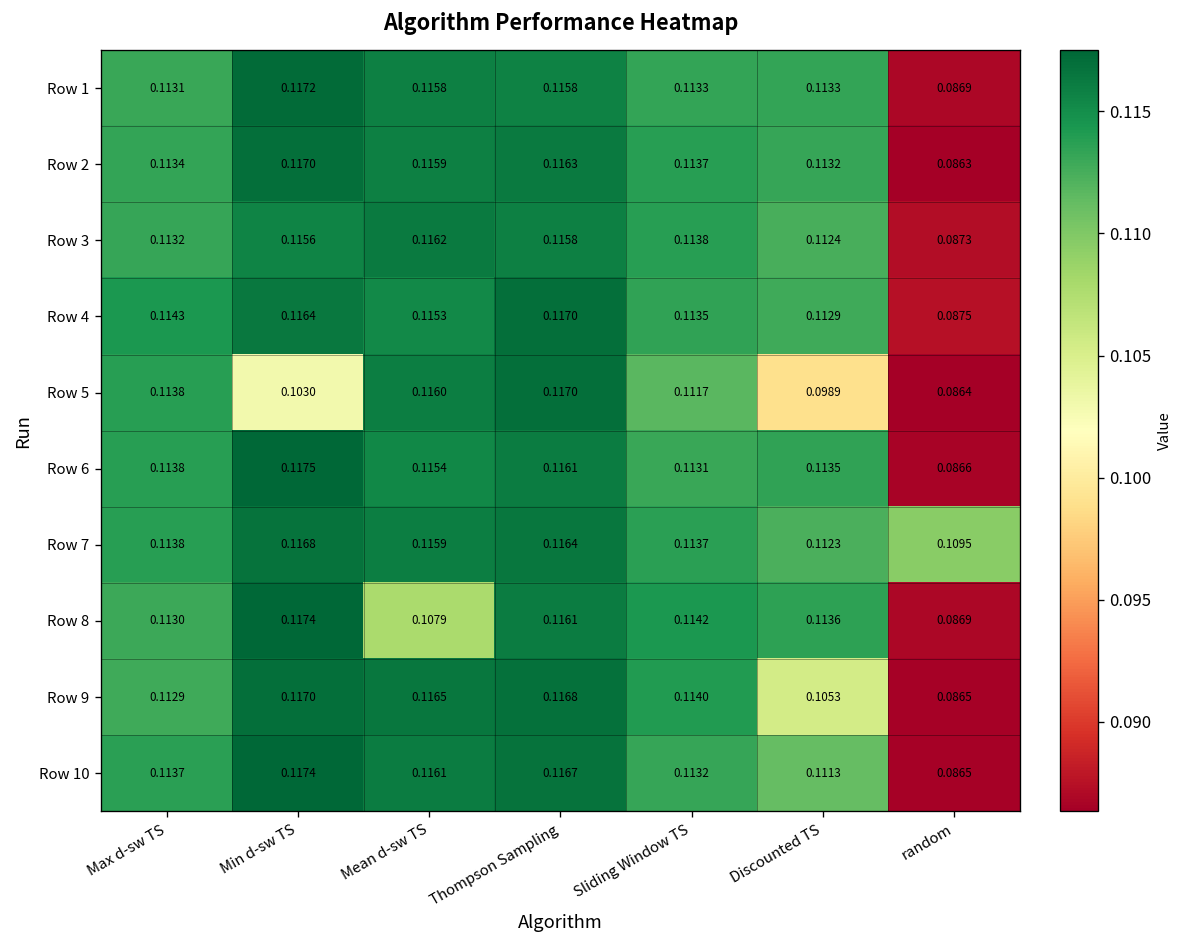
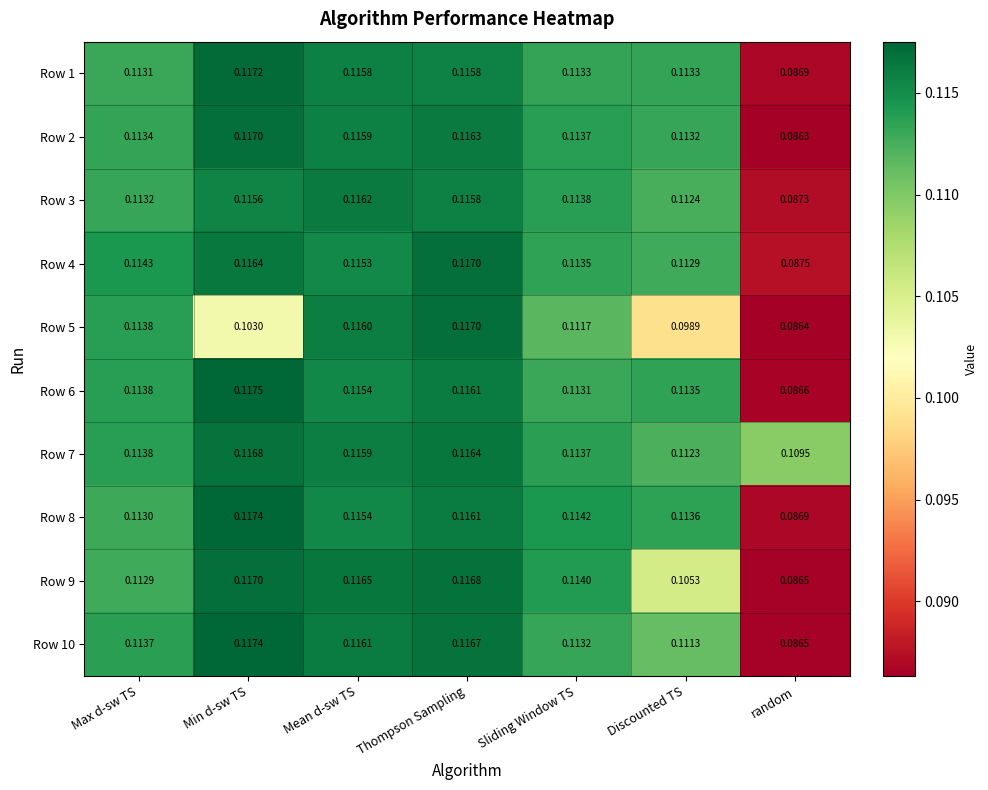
  {
    "Row 1": {
      "Max d-sw TS": 0.1131,
      "Min d-sw TS": 0.1172,
      "Mean d-sw TS": 0.1158,
      "Thompson Sampling": 0.1158,
      "Sliding Window TS": 0.1133,
      "Discounted TS": 0.1133,
      "random": 0.0869
    },
    "Row 2": {
      "Max d-sw TS": 0.1134,
      "Min d-sw TS": 0.1170,
      "Mean d-sw TS": 0.1159,
      "Thompson Sampling": 0.1163,
      "Sliding Window TS": 0.1137,
      "Discounted TS": 0.1132,
      "random": 0.0863
    },
    "Row 3": {
      "Max d-sw TS": 0.1132,
      "Min d-sw TS": 0.1156,
      "Mean d-sw TS": 0.1162,
      "Thompson Sampling": 0.1158,
      "Sliding Window TS": 0.1138,
      "Discounted TS": 0.1124,
      "random": 0.0873
    },
    "Row 4": {
      "Max d-sw TS": 0.1143,
      "Min d-sw TS": 0.1164,
      "Mean d-sw TS": 0.1153,
      "Thompson Sampling": 0.1170,
      "Sliding Window TS": 0.1135,
      "Discounted TS": 0.1129,
      "random": 0.0875
    },
    "Row 5": {
      "Max d-sw TS": 0.1138,
      "Min d-sw TS": 0.1030,
      "Mean d-sw TS": 0.1160,
      "Thompson Sampling": 0.1170,
      "Sliding Window TS": 0.1117,
      "Discounted TS": 0.0989,
      "random": 0.0864
    },
    "Row 6": {
      "Max d-sw TS": 0.1138,
      "Min d-sw TS": 0.1175,
      "Mean d-sw TS": 0.1154,
      "Thompson Sampling": 0.1161,
      "Sliding Window TS": 0.1131,
      "Discounted TS": 0.1135,
      "random": 0.0866
    },
    "Row 7": {
      "Max d-sw TS": 0.1138,
      "Min d-sw TS": 0.1168,
      "Mean d-sw TS": 0.1159,
      "Thompson Sampling": 0.1164,
      "Sliding Window TS": 0.1137,
      "Discounted TS": 0.1123,
      "random": 0.1095
    },
    "Row 8": {
      "Max d-sw TS": 0.1130,
      "Min d-sw TS": 0.1174,
-     "Mean d-sw TS": 0.1079,
+     "Mean d-sw TS": 0.1154,
      "Thompson Sampling": 0.1161,
      "Sliding Window TS": 0.1142,
      "Discounted TS": 0.1136,
      "random": 0.0869
    },
    "Row 9": {
      "Max d-sw TS": 0.1129,
      "Min d-sw TS": 0.1170,
      "Mean d-sw TS": 0.1165,
      "Thompson Sampling": 0.1168,
      "Sliding Window TS": 0.1140,
      "Discounted TS": 0.1053,
      "random": 0.0865
    },
    "Row 10": {
      "Max d-sw TS": 0.1137,
      "Min d-sw TS": 0.1174,
      "Mean d-sw TS": 0.1161,
      "Thompson Sampling": 0.1167,
      "Sliding Window TS": 0.1132,
      "Discounted TS": 0.1113,
      "random": 0.0865
    }
  }
